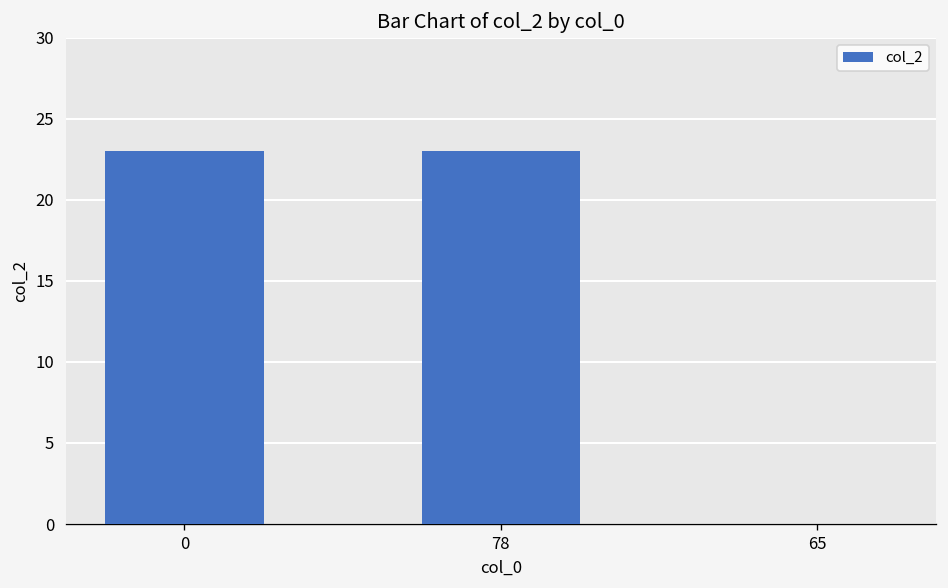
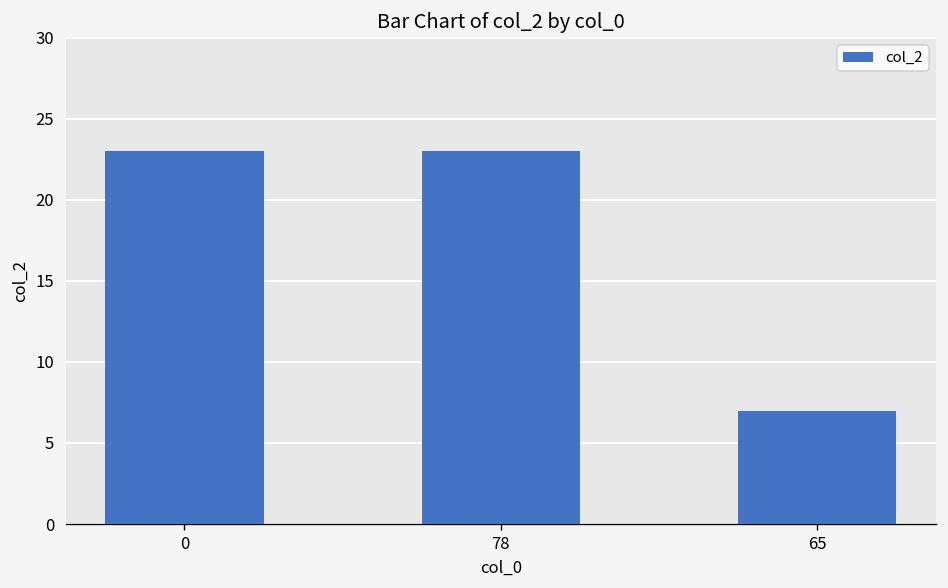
  {
    "0": 23,
    "78": 23,
-   "65": 0
+   "65": 7
  }
